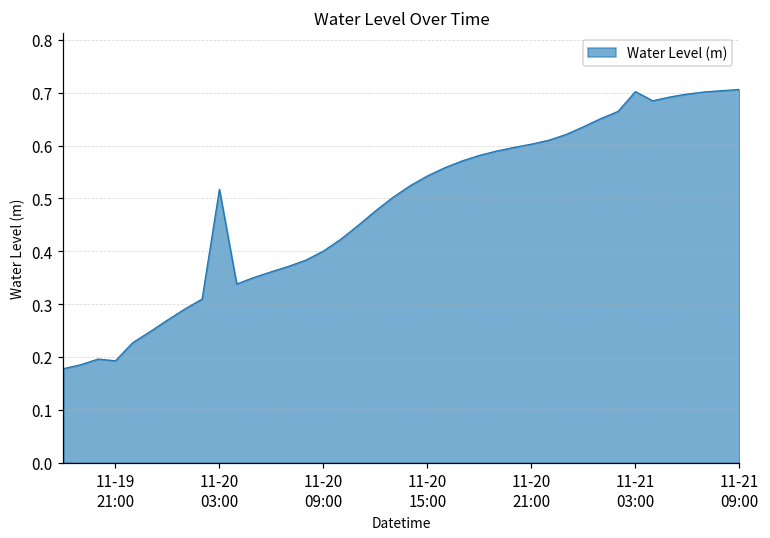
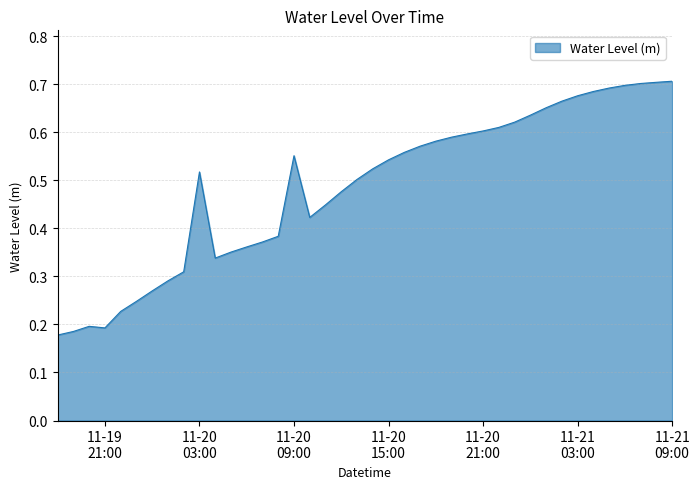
  {
    "11-19 21:00": 0.19,
    "11-20 03:00": 0.52,
-   "11-20 09:00": 0.40,
+   "11-20 09:00": 0.55,
    "11-20 15:00": 0.54,
    "11-20 21:00": 0.60,
-   "11-21 03:00": 0.70,
+   "11-21 03:00": 0.68,
    "11-21 09:00": 0.71
  }
